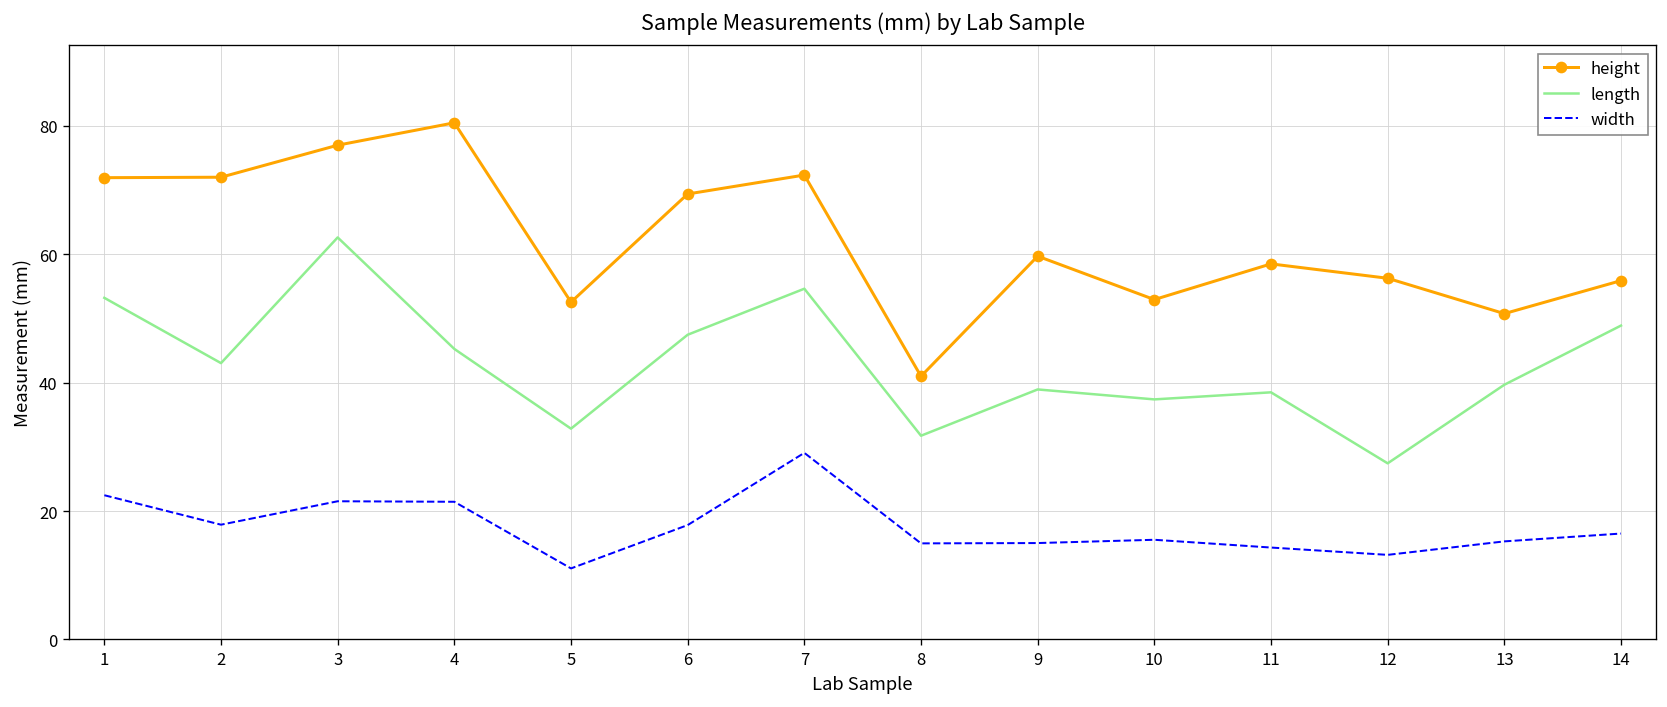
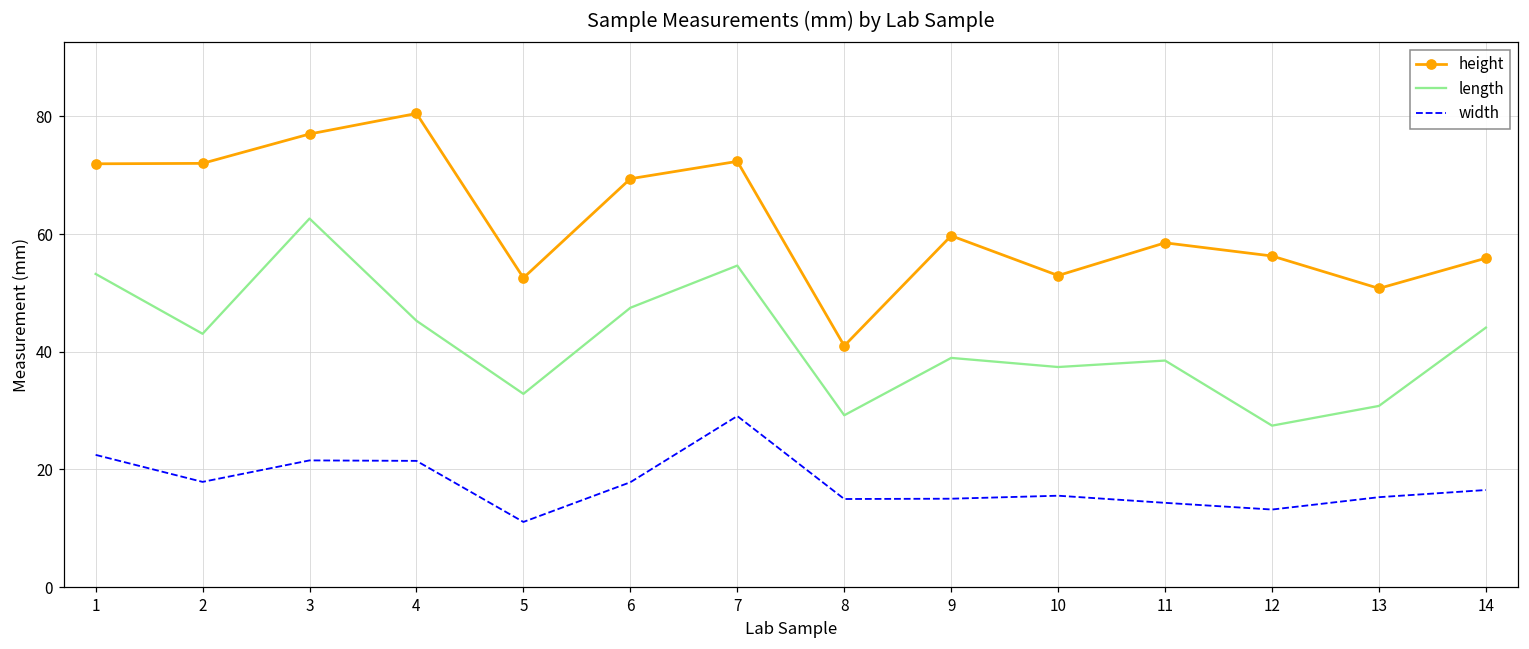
  {
    "height": {
      "1": 72,
      "2": 72,
      "3": 77,
      "4": 80,
      "5": 53,
      "6": 69,
      "7": 72,
      "8": 41,
      "9": 60,
      "10": 53,
      "11": 59,
      "12": 56,
      "13": 51,
      "14": 56
    },
    "length": {
      "1": 53,
      "2": 43,
      "3": 63,
      "4": 45,
      "5": 33,
      "6": 47,
      "7": 55,
-     "8": 32,
+     "8": 29,
      "9": 39,
      "10": 37,
      "11": 39,
      "12": 27,
-     "13": 40,
-     "14": 49
+     "13": 31,
+     "14": 44
    },
    "width": {
      "1": 22,
      "2": 18,
      "3": 22,
      "4": 21,
      "5": 11,
      "6": 18,
      "7": 29,
      "8": 15,
      "9": 15,
      "10": 16,
      "11": 14,
      "12": 13,
      "13": 15,
      "14": 17
    }
  }
